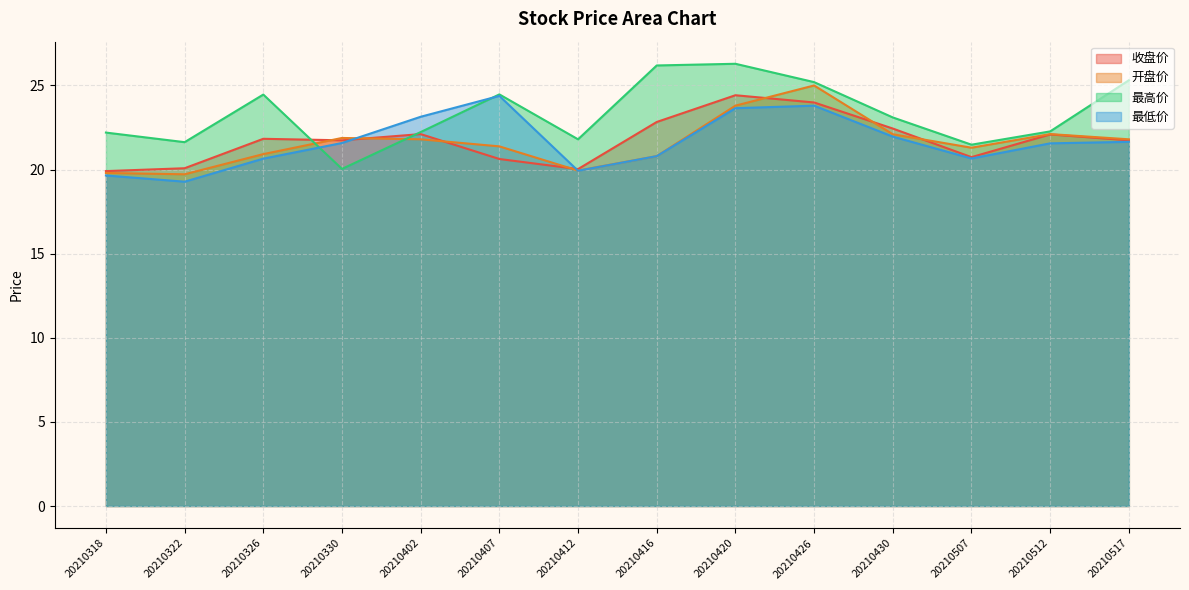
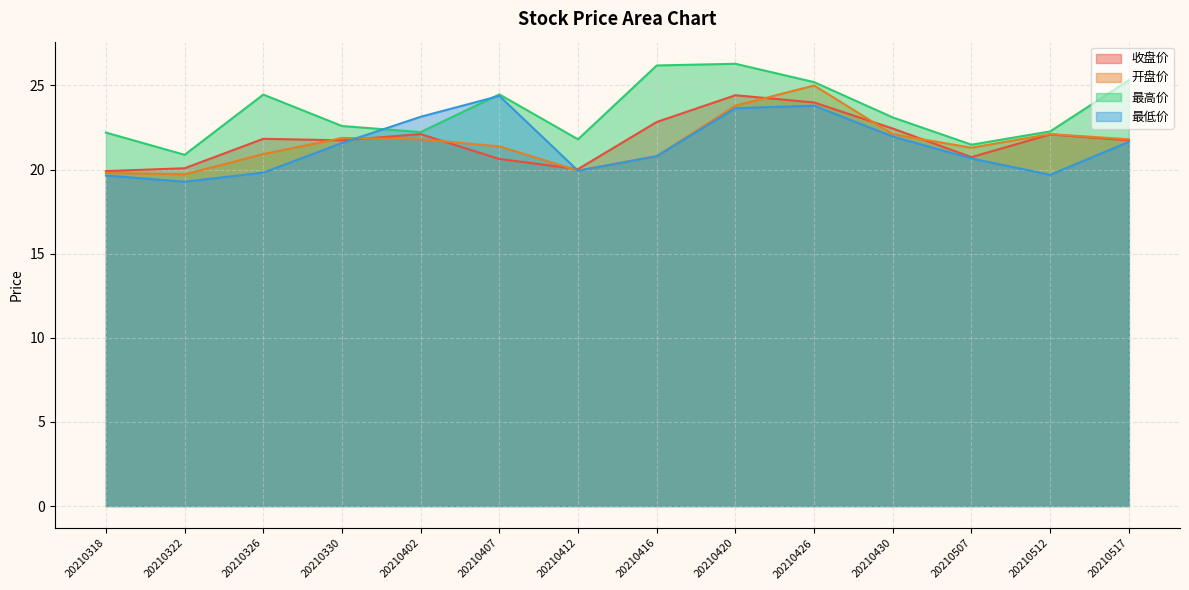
  {
    "最高价": {
      "20210318": 22.2,
-     "20210322": 21.6,
+     "20210322": 20.9,
      "20210326": 24.5,
-     "20210330": 20.0,
+     "20210330": 22.6,
      "20210412": 21.8,
      "20210416": 26.2,
      "20210420": 26.3,
      "20210426": 25.2,
      "20210430": 23.1,
      "20210507": 21.5,
      "20210512": 22.3
    },
    "最低价": {
      "20210318": 19.7,
      "20210322": 19.3,
-     "20210326": 20.7,
+     "20210326": 19.8,
      "20210330": 21.6,
      "20210402": 23.1,
      "20210426": 23.8,
-     "20210512": 21.6
+     "20210512": 19.7
    }
  }
